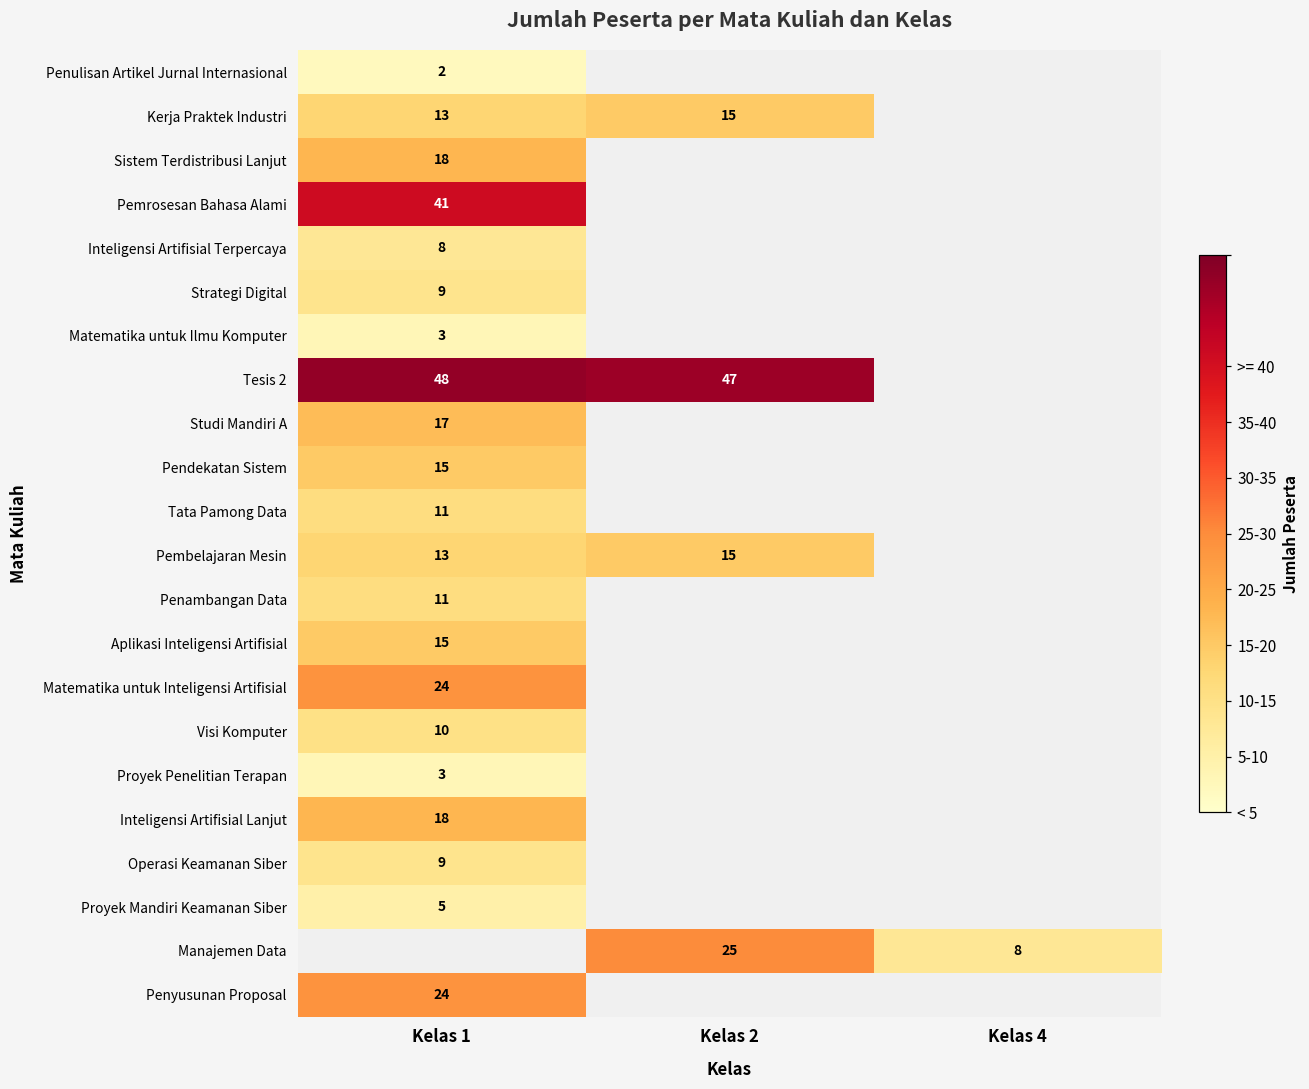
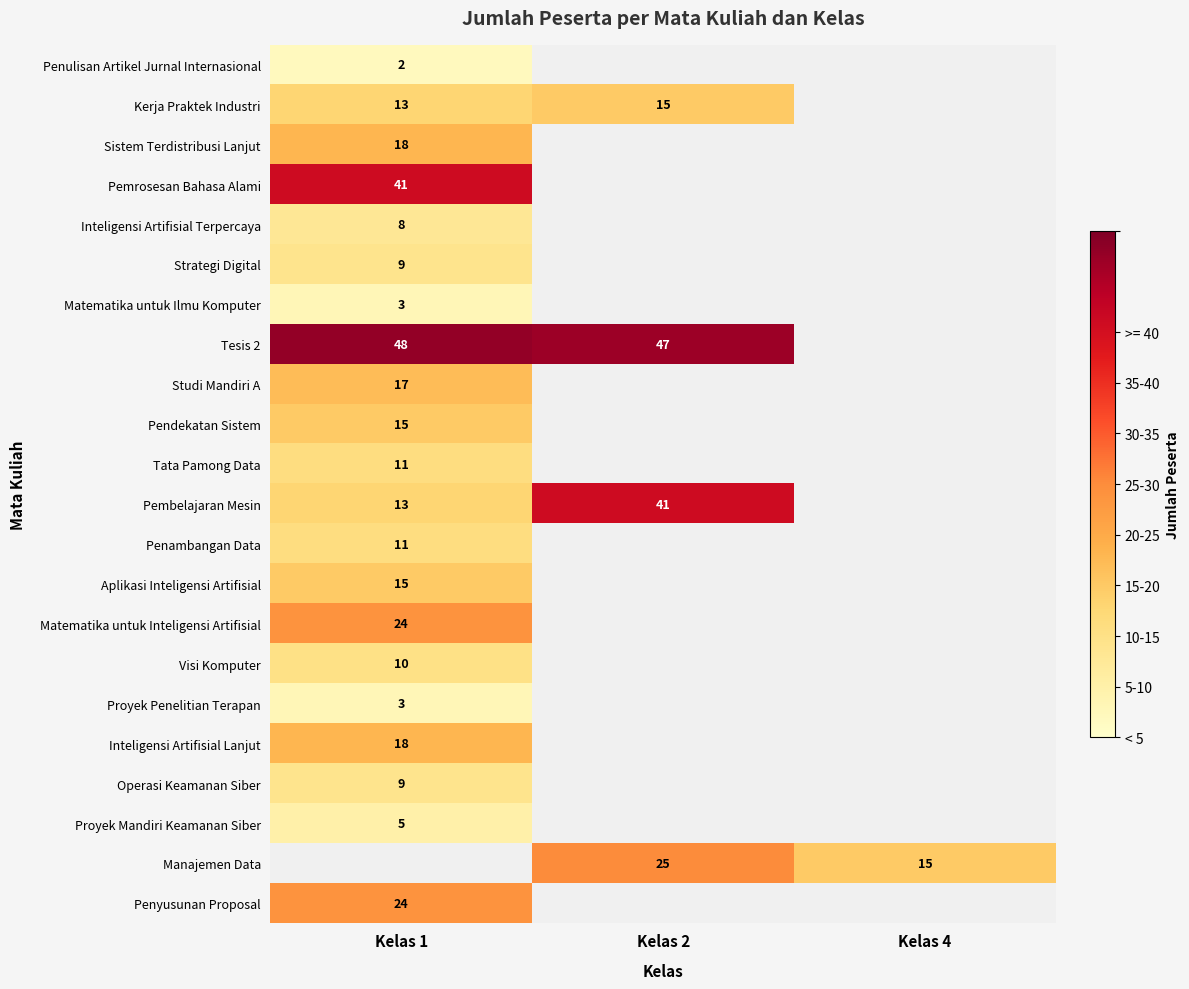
  {
    "Penulisan Artikel Jurnal Internasional": {
      "Kelas 1": 2
    },
    "Kerja Praktek Industri": {
      "Kelas 1": 13,
      "Kelas 2": 15
    },
    "Sistem Terdistribusi Lanjut": {
      "Kelas 1": 18
    },
    "Pemrosesan Bahasa Alami": {
      "Kelas 1": 41
    },
    "Inteligensi Artifisial Terpercaya": {
      "Kelas 1": 8
    },
    "Strategi Digital": {
      "Kelas 1": 9
    },
    "Matematika untuk Ilmu Komputer": {
      "Kelas 1": 3
    },
    "Tesis 2": {
      "Kelas 1": 48,
      "Kelas 2": 47
    },
    "Studi Mandiri A": {
      "Kelas 1": 17
    },
    "Pendekatan Sistem": {
      "Kelas 1": 15
    },
    "Tata Pamong Data": {
      "Kelas 1": 11
    },
    "Pembelajaran Mesin": {
      "Kelas 1": 13,
-     "Kelas 2": 15
+     "Kelas 2": 41
    },
    "Penambangan Data": {
      "Kelas 1": 11
    },
    "Aplikasi Inteligensi Artifisial": {
      "Kelas 1": 15
    },
    "Matematika untuk Inteligensi Artifisial": {
      "Kelas 1": 24
    },
    "Visi Komputer": {
      "Kelas 1": 10
    },
    "Proyek Penelitian Terapan": {
      "Kelas 1": 3
    },
    "Inteligensi Artifisial Lanjut": {
      "Kelas 1": 18
    },
    "Operasi Keamanan Siber": {
      "Kelas 1": 9
    },
    "Proyek Mandiri Keamanan Siber": {
      "Kelas 1": 5
    },
    "Manajemen Data": {
      "Kelas 2": 25,
-     "Kelas 4": 8
+     "Kelas 4": 15
    },
    "Penyusunan Proposal": {
      "Kelas 1": 24
    }
  }
